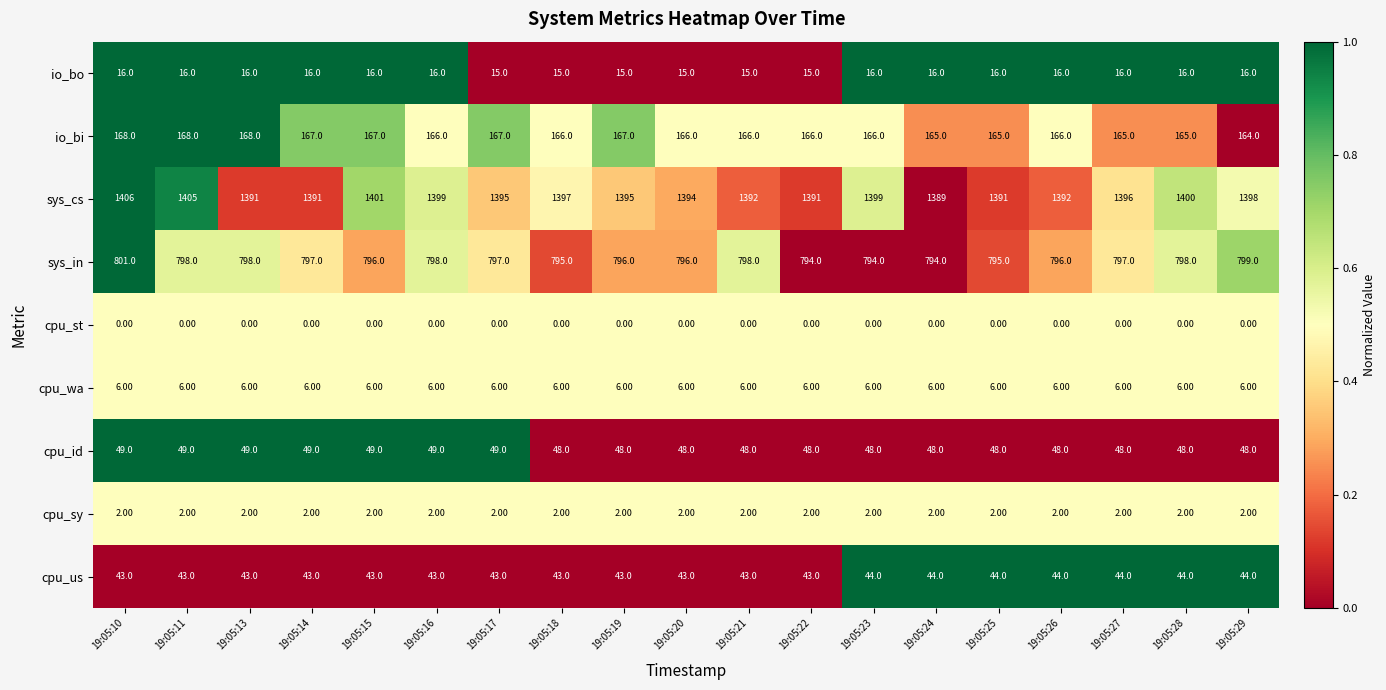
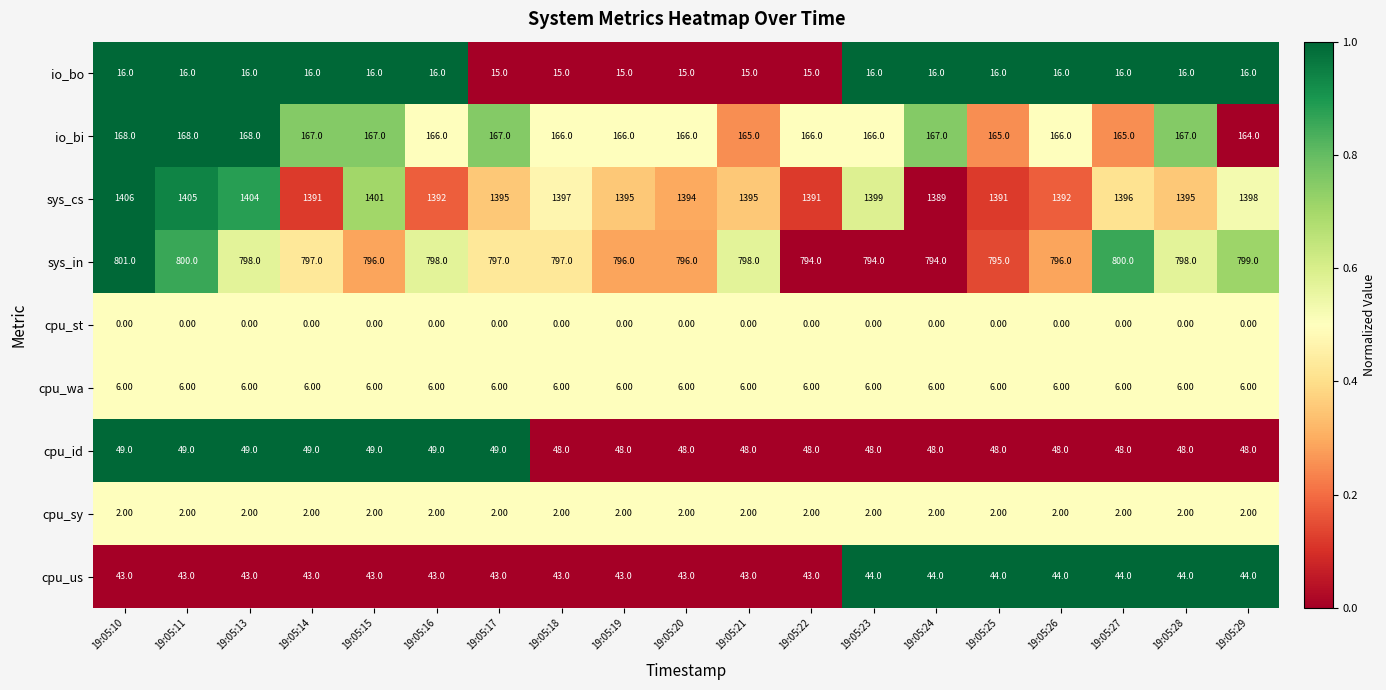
  {
    "io_bo": {
      "19:05:10": 16.0,
      "19:05:11": 16.0,
      "19:05:13": 16.0,
      "19:05:14": 16.0,
      "19:05:15": 16.0,
      "19:05:16": 16.0,
      "19:05:17": 15.0,
      "19:05:18": 15.0,
      "19:05:19": 15.0,
      "19:05:20": 15.0,
      "19:05:21": 15.0,
      "19:05:22": 15.0,
      "19:05:23": 16.0,
      "19:05:24": 16.0,
      "19:05:25": 16.0,
      "19:05:26": 16.0,
      "19:05:27": 16.0,
      "19:05:28": 16.0,
      "19:05:29": 16.0
    },
    "io_bi": {
      "19:05:10": 168.0,
      "19:05:11": 168.0,
      "19:05:13": 168.0,
      "19:05:14": 167.0,
      "19:05:15": 167.0,
      "19:05:16": 166.0,
      "19:05:17": 167.0,
      "19:05:18": 166.0,
-     "19:05:19": 167.0,
+     "19:05:19": 166.0,
      "19:05:20": 166.0,
-     "19:05:21": 166.0,
+     "19:05:21": 165.0,
      "19:05:22": 166.0,
      "19:05:23": 166.0,
-     "19:05:24": 165.0,
+     "19:05:24": 167.0,
      "19:05:25": 165.0,
      "19:05:26": 166.0,
      "19:05:27": 165.0,
-     "19:05:28": 165.0,
+     "19:05:28": 167.0,
      "19:05:29": 164.0
    },
    "sys_cs": {
      "19:05:10": 1406,
      "19:05:11": 1405,
-     "19:05:13": 1391,
+     "19:05:13": 1404,
      "19:05:14": 1391,
      "19:05:15": 1401,
-     "19:05:16": 1399,
+     "19:05:16": 1392,
      "19:05:17": 1395,
      "19:05:18": 1397,
      "19:05:19": 1395,
      "19:05:20": 1394,
-     "19:05:21": 1392,
+     "19:05:21": 1395,
      "19:05:22": 1391,
      "19:05:23": 1399,
      "19:05:24": 1389,
      "19:05:25": 1391,
      "19:05:26": 1392,
      "19:05:27": 1396,
-     "19:05:28": 1400,
+     "19:05:28": 1395,
      "19:05:29": 1398
    },
    "sys_in": {
      "19:05:10": 801.0,
-     "19:05:11": 798.0,
+     "19:05:11": 800.0,
      "19:05:13": 798.0,
      "19:05:14": 797.0,
      "19:05:15": 796.0,
      "19:05:16": 798.0,
      "19:05:17": 797.0,
-     "19:05:18": 795.0,
+     "19:05:18": 797.0,
      "19:05:19": 796.0,
      "19:05:20": 796.0,
      "19:05:21": 798.0,
      "19:05:22": 794.0,
      "19:05:23": 794.0,
      "19:05:24": 794.0,
      "19:05:25": 795.0,
      "19:05:26": 796.0,
-     "19:05:27": 797.0,
+     "19:05:27": 800.0,
      "19:05:28": 798.0,
      "19:05:29": 799.0
    },
    "cpu_st": {
      "19:05:10": 0.00,
      "19:05:11": 0.00,
      "19:05:13": 0.00,
      "19:05:14": 0.00,
      "19:05:15": 0.00,
      "19:05:16": 0.00,
      "19:05:17": 0.00,
      "19:05:18": 0.00,
      "19:05:19": 0.00,
      "19:05:20": 0.00,
      "19:05:21": 0.00,
      "19:05:22": 0.00,
      "19:05:23": 0.00,
      "19:05:24": 0.00,
      "19:05:25": 0.00,
      "19:05:26": 0.00,
      "19:05:27": 0.00,
      "19:05:28": 0.00,
      "19:05:29": 0.00
    },
    "cpu_wa": {
      "19:05:10": 6.00,
      "19:05:11": 6.00,
      "19:05:13": 6.00,
      "19:05:14": 6.00,
      "19:05:15": 6.00,
      "19:05:16": 6.00,
      "19:05:17": 6.00,
      "19:05:18": 6.00,
      "19:05:19": 6.00,
      "19:05:20": 6.00,
      "19:05:21": 6.00,
      "19:05:22": 6.00,
      "19:05:23": 6.00,
      "19:05:24": 6.00,
      "19:05:25": 6.00,
      "19:05:26": 6.00,
      "19:05:27": 6.00,
      "19:05:28": 6.00,
      "19:05:29": 6.00
    },
    "cpu_id": {
      "19:05:10": 49.0,
      "19:05:11": 49.0,
      "19:05:13": 49.0,
      "19:05:14": 49.0,
      "19:05:15": 49.0,
      "19:05:16": 49.0,
      "19:05:17": 49.0,
      "19:05:18": 48.0,
      "19:05:19": 48.0,
      "19:05:20": 48.0,
      "19:05:21": 48.0,
      "19:05:22": 48.0,
      "19:05:23": 48.0,
      "19:05:24": 48.0,
      "19:05:25": 48.0,
      "19:05:26": 48.0,
      "19:05:27": 48.0,
      "19:05:28": 48.0,
      "19:05:29": 48.0
    },
    "cpu_sy": {
      "19:05:10": 2.00,
      "19:05:11": 2.00,
      "19:05:13": 2.00,
      "19:05:14": 2.00,
      "19:05:15": 2.00,
      "19:05:16": 2.00,
      "19:05:17": 2.00,
      "19:05:18": 2.00,
      "19:05:19": 2.00,
      "19:05:20": 2.00,
      "19:05:21": 2.00,
      "19:05:22": 2.00,
      "19:05:23": 2.00,
      "19:05:24": 2.00,
      "19:05:25": 2.00,
      "19:05:26": 2.00,
      "19:05:27": 2.00,
      "19:05:28": 2.00,
      "19:05:29": 2.00
    },
    "cpu_us": {
      "19:05:10": 43.0,
      "19:05:11": 43.0,
      "19:05:13": 43.0,
      "19:05:14": 43.0,
      "19:05:15": 43.0,
      "19:05:16": 43.0,
      "19:05:17": 43.0,
      "19:05:18": 43.0,
      "19:05:19": 43.0,
      "19:05:20": 43.0,
      "19:05:21": 43.0,
      "19:05:22": 43.0,
      "19:05:23": 44.0,
      "19:05:24": 44.0,
      "19:05:25": 44.0,
      "19:05:26": 44.0,
      "19:05:27": 44.0,
      "19:05:28": 44.0,
      "19:05:29": 44.0
    }
  }
